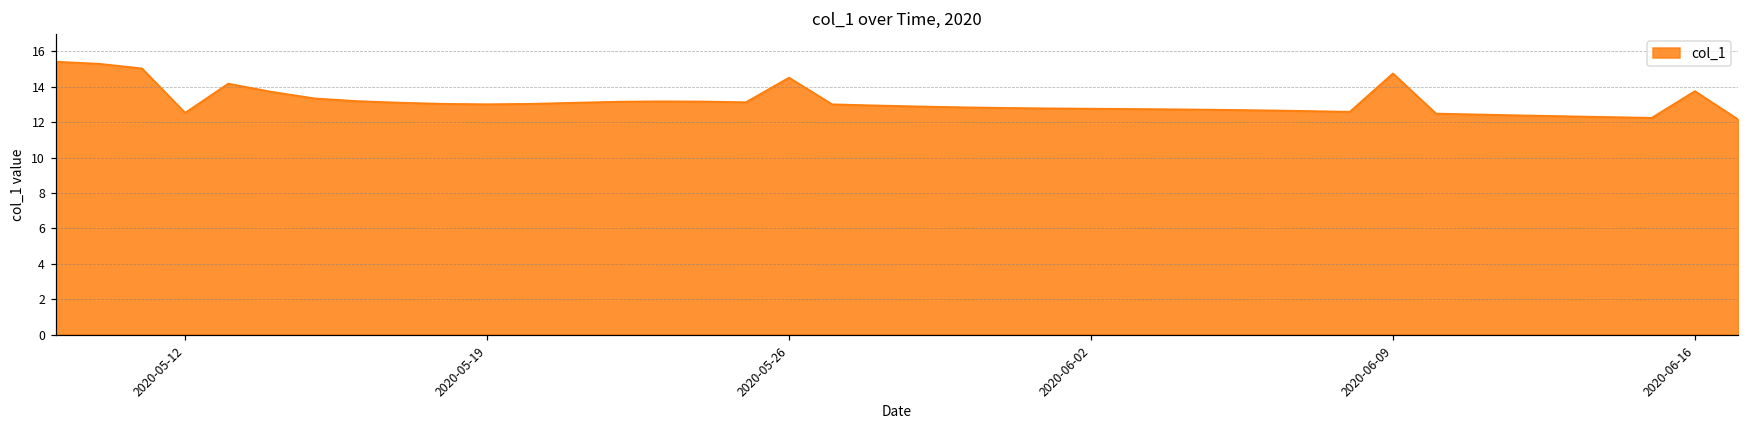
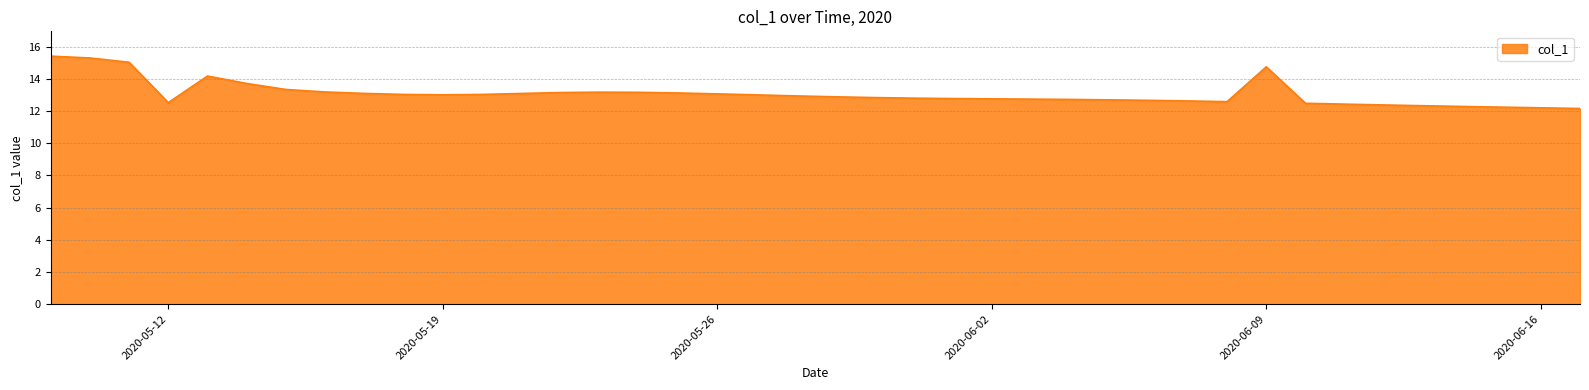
  {
    "2020-05-12": 12.5,
    "2020-05-19": 13.0,
-   "2020-05-26": 14.5,
+   "2020-05-26": 13.1,
    "2020-06-02": 12.8,
    "2020-06-09": 14.8,
-   "2020-06-16": 13.8
+   "2020-06-16": 12.2
  }
